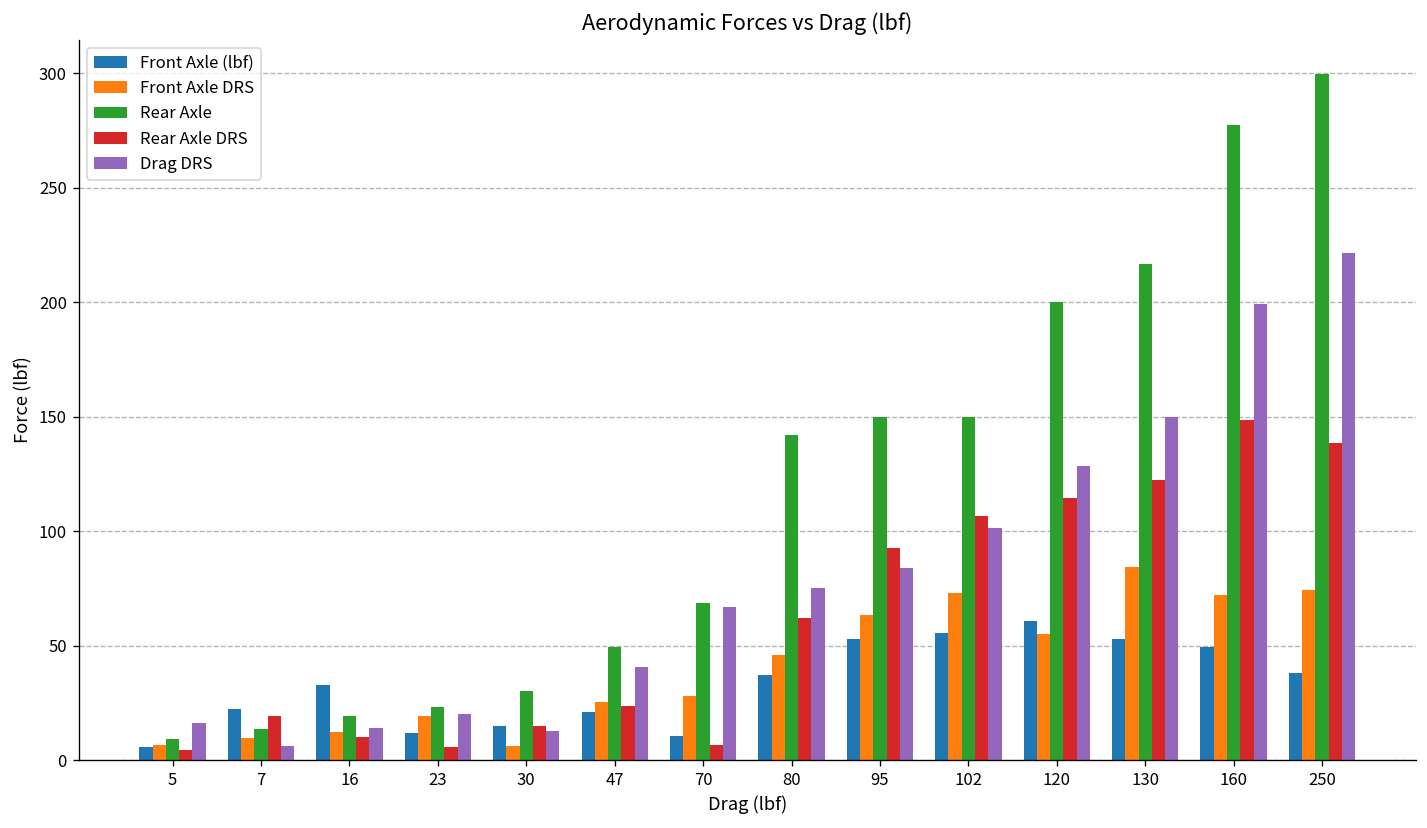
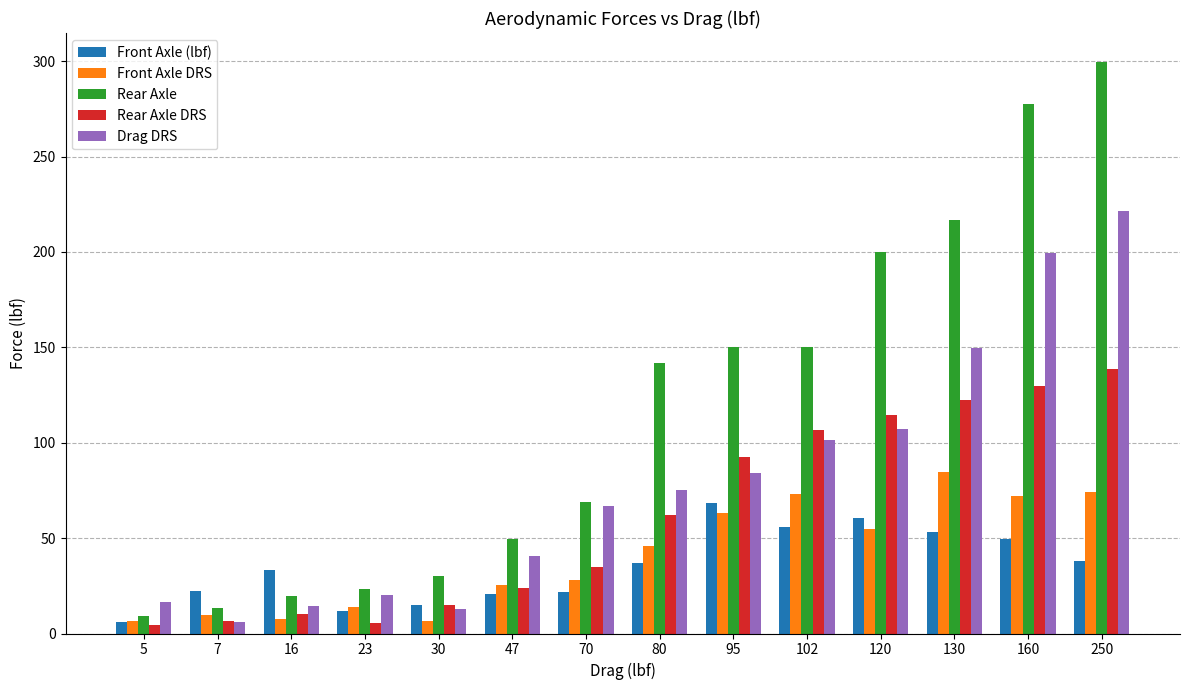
  {
    "Front Axle (lbf)": {
      "5": 6,
      "7": 22,
      "16": 33,
      "23": 12,
      "30": 15,
      "47": 21,
-     "70": 11,
+     "70": 22,
      "80": 37,
-     "95": 53,
+     "95": 68,
      "102": 56,
      "120": 61,
      "130": 53,
      "160": 49,
      "250": 38
    },
    "Front Axle DRS": {
      "5": 7,
      "7": 9,
-     "16": 12,
-     "23": 19,
+     "16": 8,
+     "23": 14,
      "30": 6,
      "47": 25,
      "70": 28,
      "80": 46,
      "95": 63,
      "102": 73,
      "120": 55,
      "130": 85,
      "160": 72,
      "250": 74
    },
    "Rear Axle": {
      "5": 9,
      "7": 14,
      "16": 20,
      "23": 23,
      "30": 30,
      "47": 49,
      "70": 69,
      "80": 142,
      "95": 150,
      "102": 150,
      "120": 200,
      "130": 217,
      "160": 278,
      "250": 300
    },
    "Rear Axle DRS": {
      "5": 4,
-     "7": 19,
+     "7": 7,
      "16": 10,
      "23": 6,
      "30": 15,
      "47": 24,
-     "70": 7,
+     "70": 35,
      "80": 62,
      "95": 93,
      "102": 106,
      "120": 115,
      "130": 122,
-     "160": 149,
+     "160": 130,
      "250": 139
    },
    "Drag DRS": {
      "5": 16,
      "7": 6,
      "16": 14,
      "23": 20,
      "30": 13,
      "47": 41,
      "70": 67,
      "80": 75,
      "95": 84,
      "102": 101,
-     "120": 128,
+     "120": 107,
      "130": 150,
      "160": 199,
      "250": 221
    }
  }
